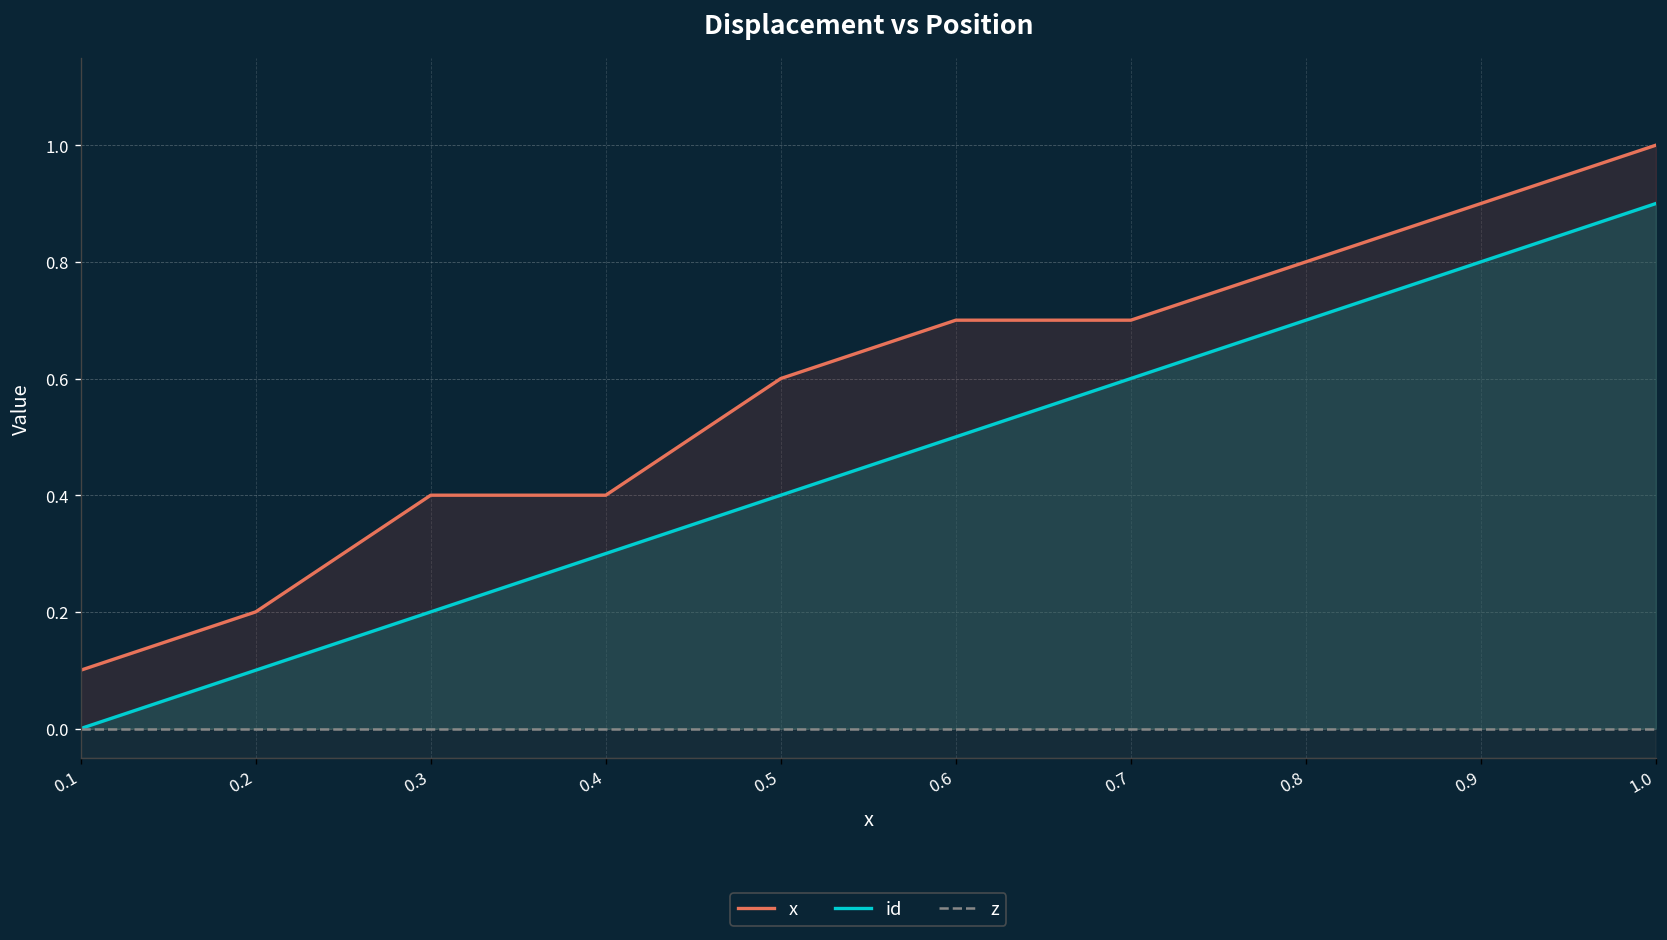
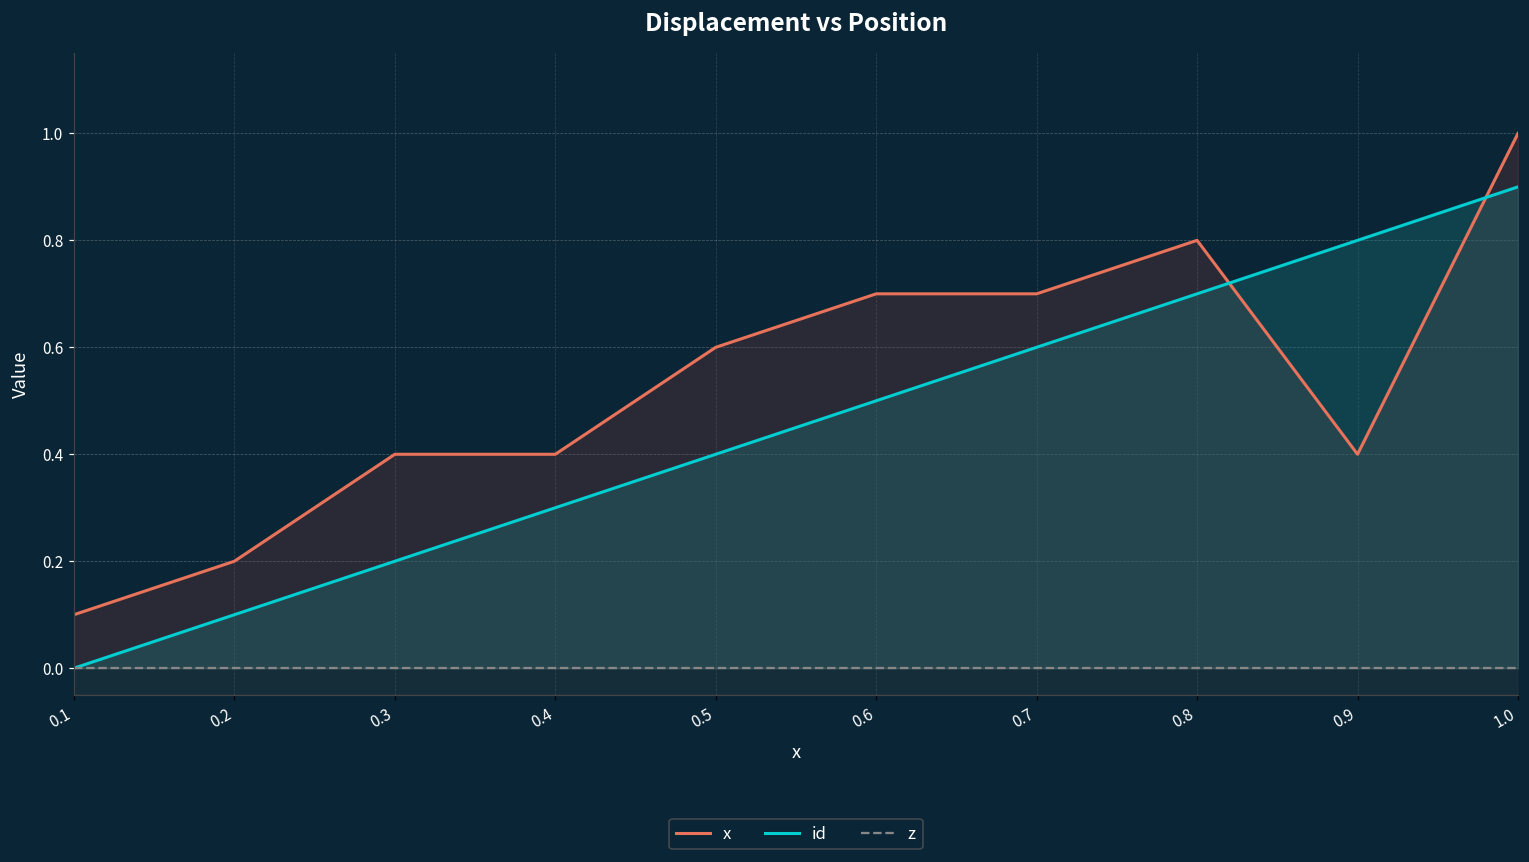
  {
    "x": {
      "0.1": 0.1,
      "0.2": 0.2,
      "0.3": 0.4,
      "0.4": 0.4,
      "0.5": 0.6,
      "0.6": 0.7,
      "0.7": 0.7,
      "0.8": 0.8,
-     "0.9": 0.9,
+     "0.9": 0.4,
      "1.0": 1.0
    },
    "id": {
      "0.2": 0.1,
      "0.3": 0.2,
      "0.4": 0.3,
      "0.5": 0.4,
      "0.6": 0.5,
      "0.7": 0.6,
      "0.8": 0.7,
      "0.9": 0.8,
      "1.0": 0.9
    },
    "z": {
      "0.2": 0.0,
      "0.3": 0.0,
      "0.4": 0.0,
      "0.5": 0.0,
      "0.6": 0.0,
      "0.7": 0.0,
      "0.8": 0.0,
      "0.9": 0.0,
      "1.0": 0.0
    }
  }
